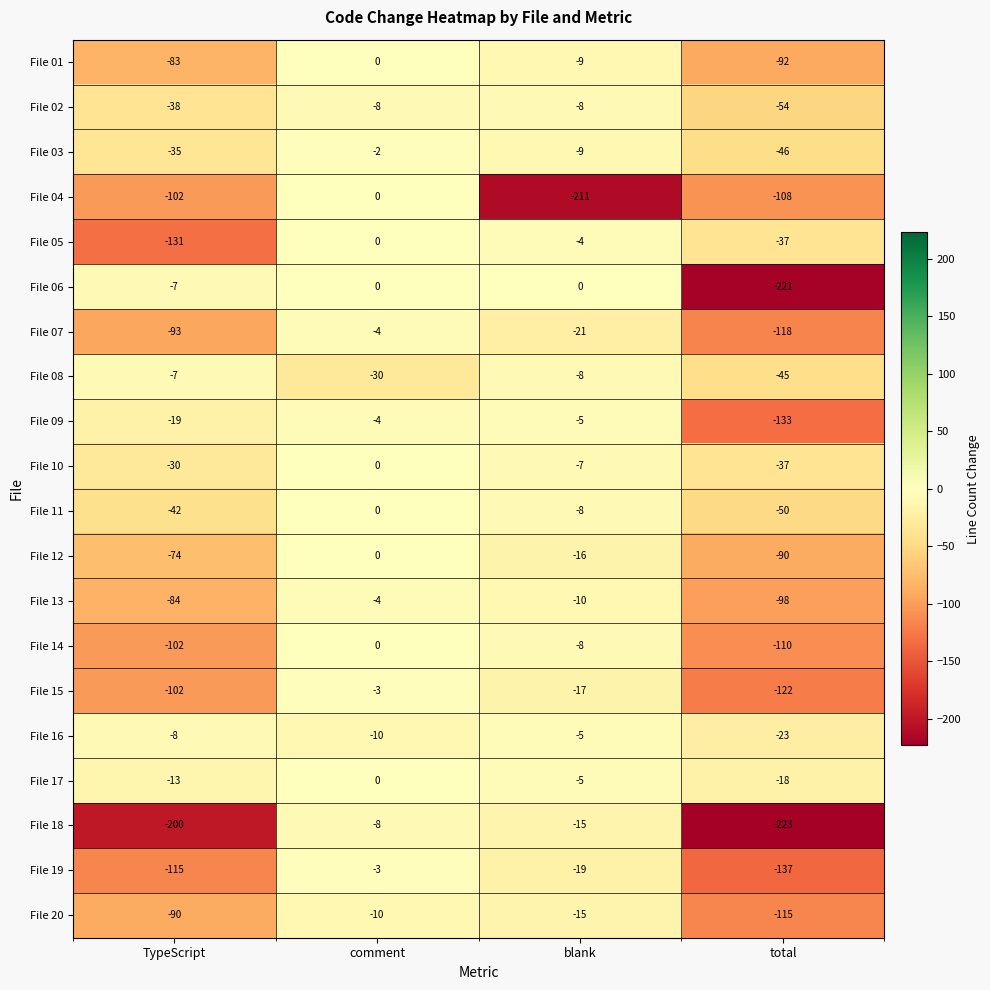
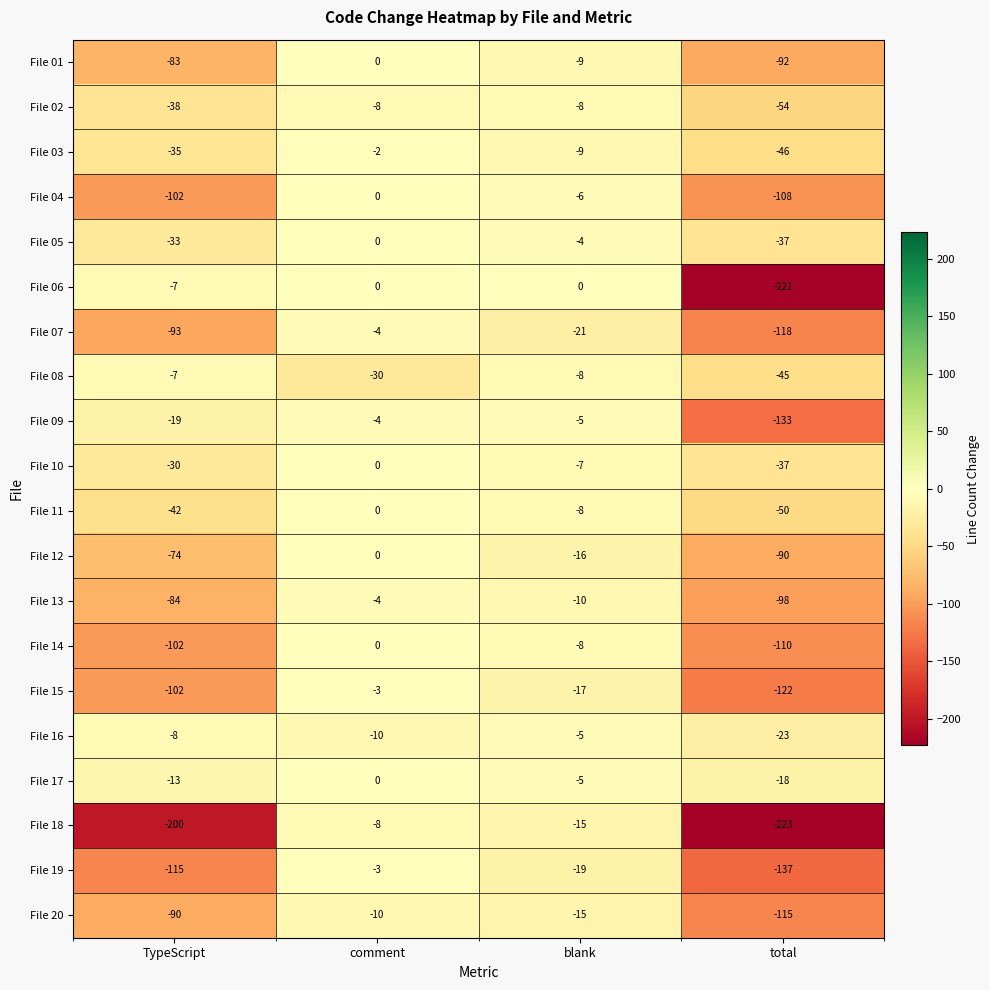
  {
    "File 01": {
      "TypeScript": -83,
      "comment": 0,
      "blank": -9,
      "total": -92
    },
    "File 02": {
      "TypeScript": -38,
      "comment": -8,
      "blank": -8,
      "total": -54
    },
    "File 03": {
      "TypeScript": -35,
      "comment": -2,
      "blank": -9,
      "total": -46
    },
    "File 04": {
      "TypeScript": -102,
      "comment": 0,
-     "blank": -211,
+     "blank": -6,
      "total": -108
    },
    "File 05": {
-     "TypeScript": -131,
+     "TypeScript": -33,
      "comment": 0,
      "blank": -4,
      "total": -37
    },
    "File 06": {
      "TypeScript": -7,
      "comment": 0,
      "blank": 0,
      "total": -221
    },
    "File 07": {
      "TypeScript": -93,
      "comment": -4,
      "blank": -21,
      "total": -118
    },
    "File 08": {
      "TypeScript": -7,
      "comment": -30,
      "blank": -8,
      "total": -45
    },
    "File 09": {
      "TypeScript": -19,
      "comment": -4,
      "blank": -5,
      "total": -133
    },
    "File 10": {
      "TypeScript": -30,
      "comment": 0,
      "blank": -7,
      "total": -37
    },
    "File 11": {
      "TypeScript": -42,
      "comment": 0,
      "blank": -8,
      "total": -50
    },
    "File 12": {
      "TypeScript": -74,
      "comment": 0,
      "blank": -16,
      "total": -90
    },
    "File 13": {
      "TypeScript": -84,
      "comment": -4,
      "blank": -10,
      "total": -98
    },
    "File 14": {
      "TypeScript": -102,
      "comment": 0,
      "blank": -8,
      "total": -110
    },
    "File 15": {
      "TypeScript": -102,
      "comment": -3,
      "blank": -17,
      "total": -122
    },
    "File 16": {
      "TypeScript": -8,
      "comment": -10,
      "blank": -5,
      "total": -23
    },
    "File 17": {
      "TypeScript": -13,
      "comment": 0,
      "blank": -5,
      "total": -18
    },
    "File 18": {
      "TypeScript": -200,
      "comment": -8,
      "blank": -15,
      "total": -223
    },
    "File 19": {
      "TypeScript": -115,
      "comment": -3,
      "blank": -19,
      "total": -137
    },
    "File 20": {
      "TypeScript": -90,
      "comment": -10,
      "blank": -15,
      "total": -115
    }
  }
